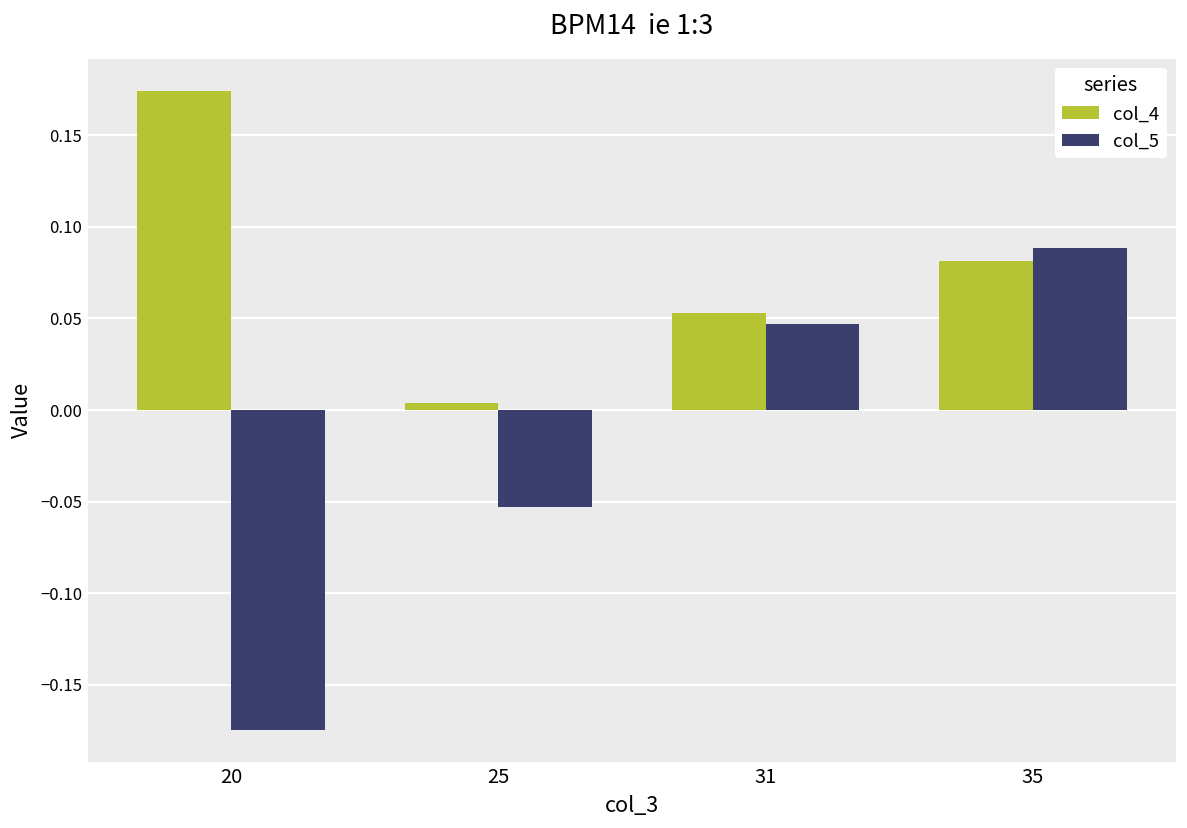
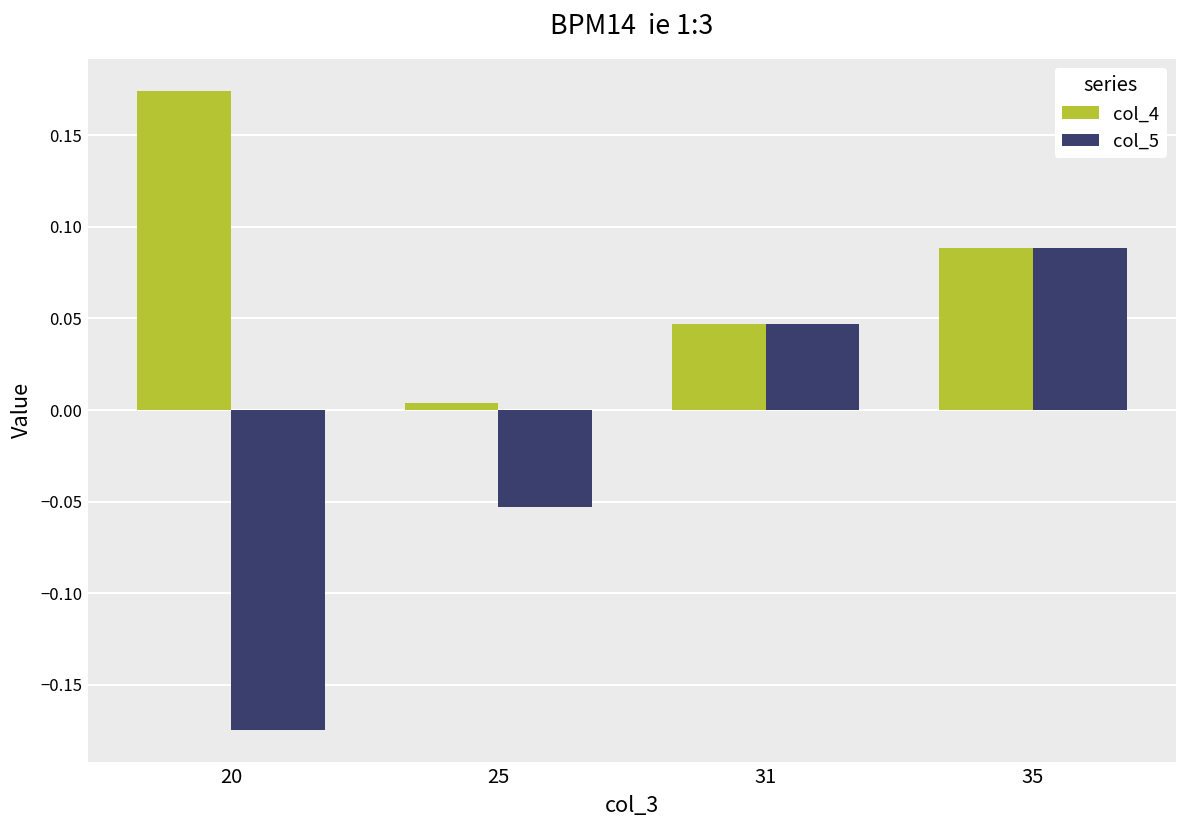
  {
    "col_4": {
      "20": 0.174,
      "25": 0.004,
-     "31": 0.053,
-     "35": 0.082
+     "31": 0.047,
+     "35": 0.088
    },
    "col_5": {
      "20": -0.174,
      "25": -0.053,
      "31": 0.047,
      "35": 0.088
    }
  }
